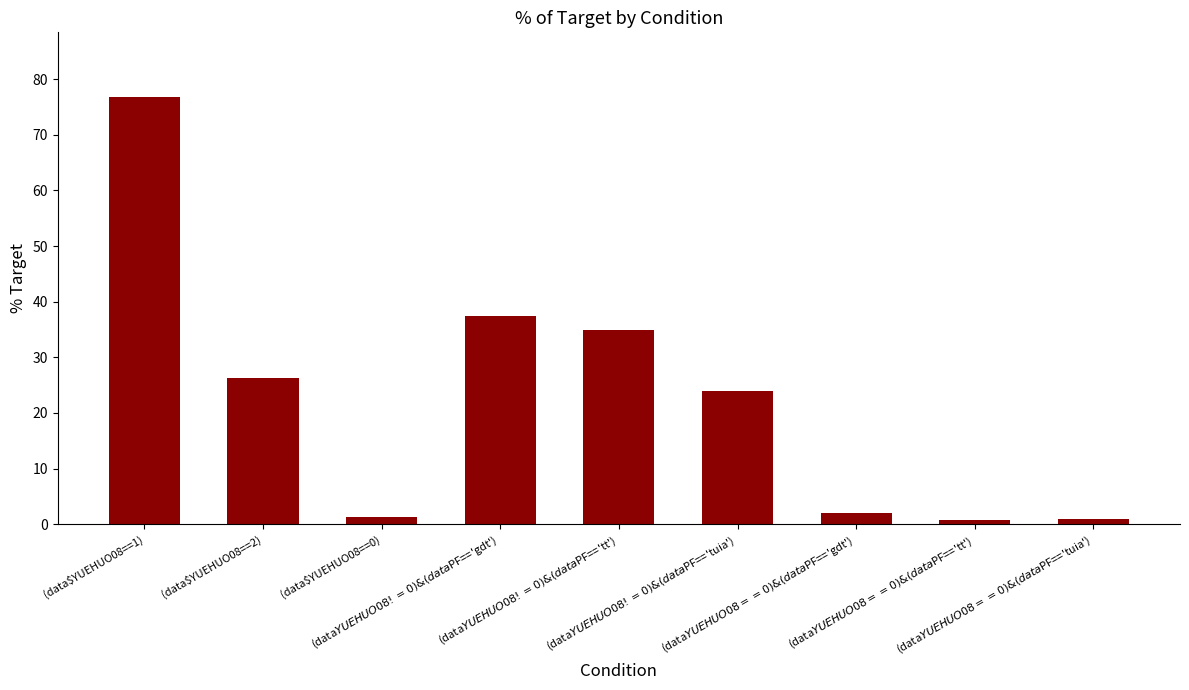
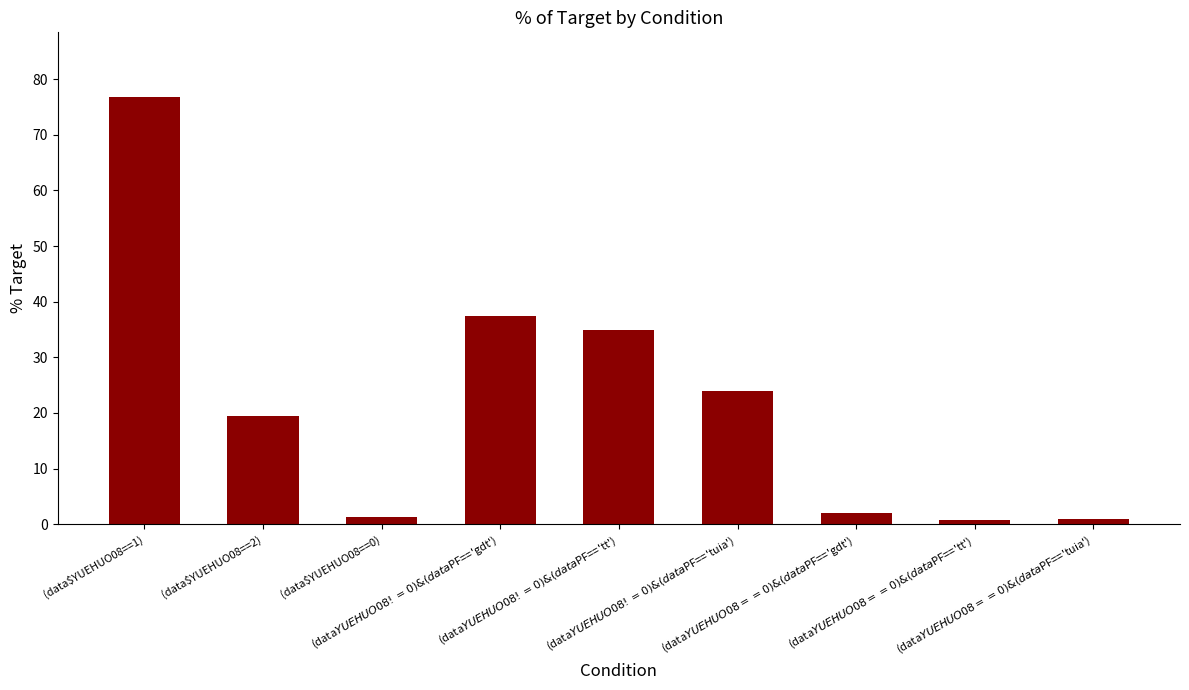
  {
    "(data$YUEHUO08==1)": 77,
-   "(data$YUEHUO08==2)": 26,
+   "(data$YUEHUO08==2)": 19,
    "(data$YUEHUO08==0)": 1
  }
